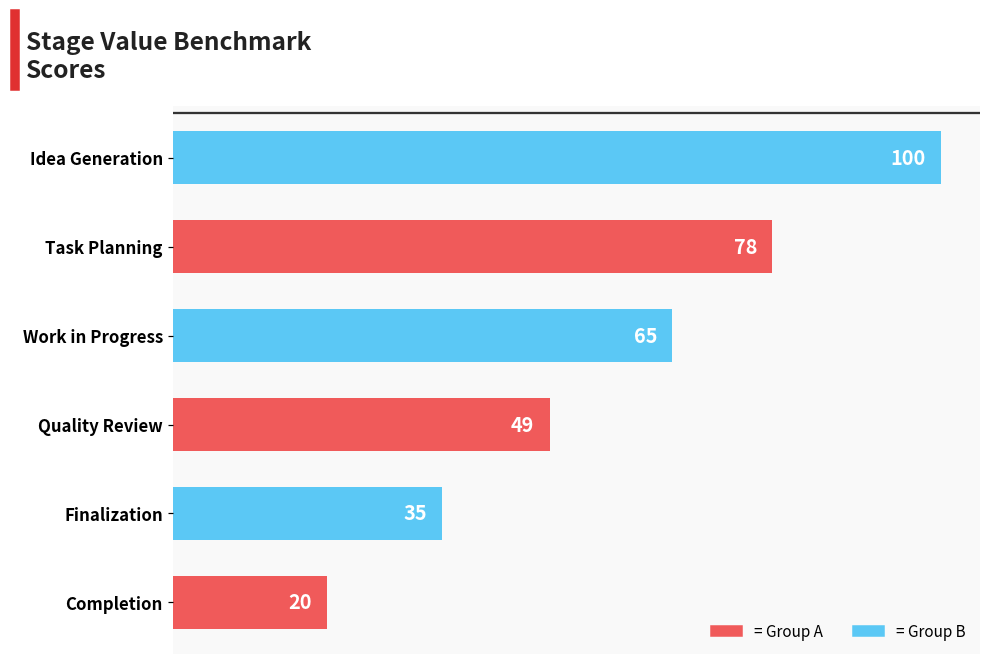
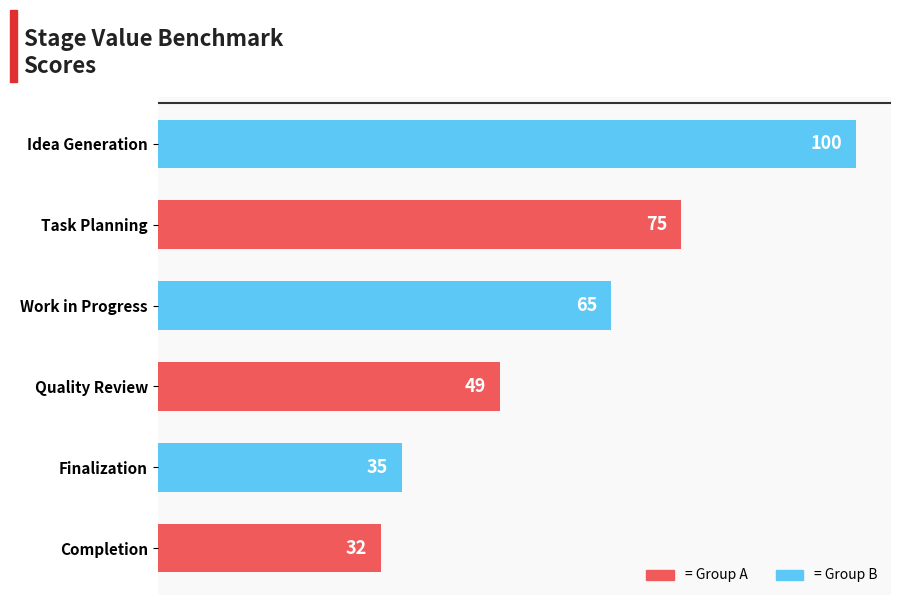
  {
    "Idea Generation": 100,
-   "Task Planning": 78,
+   "Task Planning": 75,
    "Work in Progress": 65,
    "Quality Review": 49,
    "Finalization": 35,
-   "Completion": 20
+   "Completion": 32
  }
